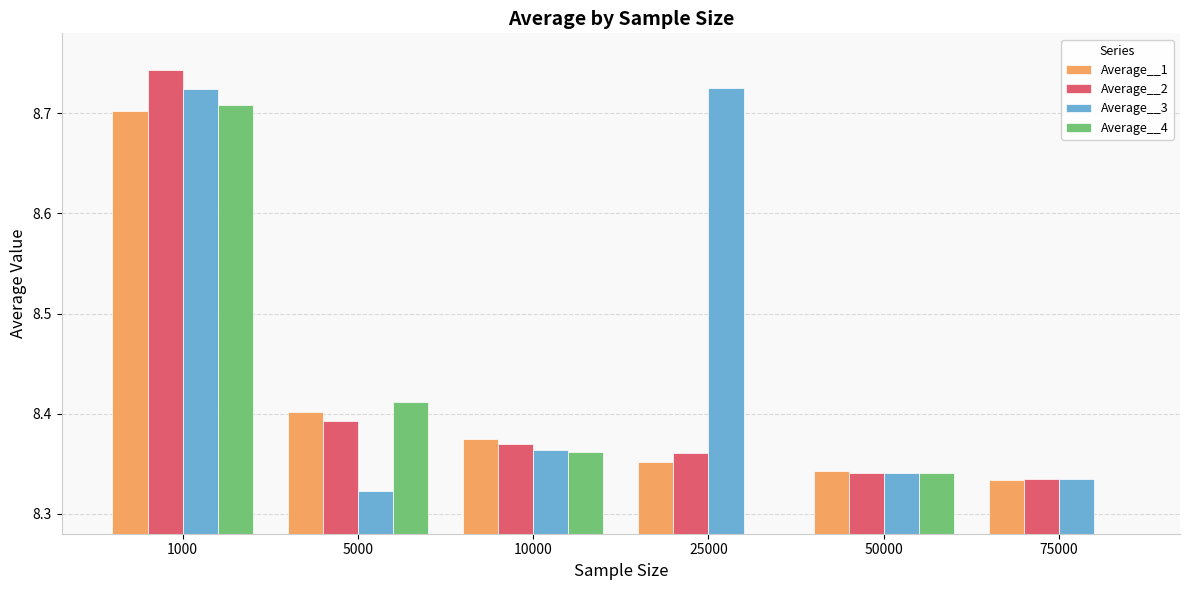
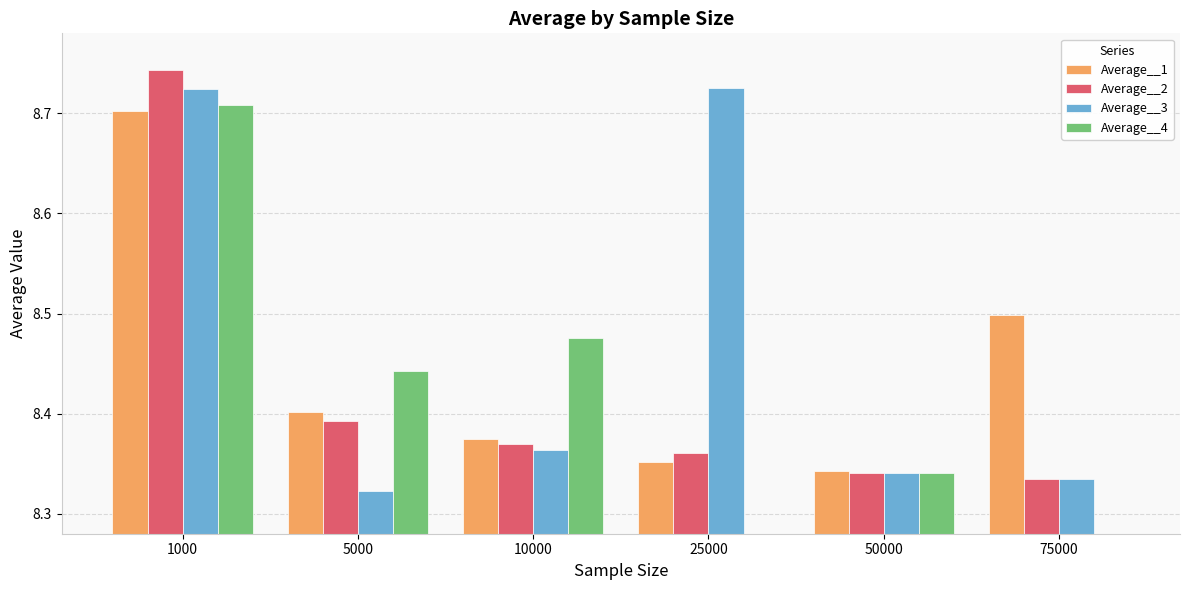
  {
    "Average__1": {
      "1000": 8.703,
      "5000": 8.402,
      "10000": 8.375,
      "25000": 8.352,
      "50000": 8.342,
-     "75000": 8.334
+     "75000": 8.498
    },
    "Average__2": {
      "1000": 8.743,
      "5000": 8.393,
      "10000": 8.370,
      "25000": 8.361,
      "50000": 8.341,
      "75000": 8.335
    },
    "Average__3": {
      "1000": 8.724,
      "5000": 8.322,
      "10000": 8.364,
      "25000": 8.726,
      "50000": 8.341,
      "75000": 8.334
    },
    "Average__4": {
      "1000": 8.708,
-     "5000": 8.412,
-     "10000": 8.362,
+     "5000": 8.442,
+     "10000": 8.475,
      "50000": 8.341
    }
  }
